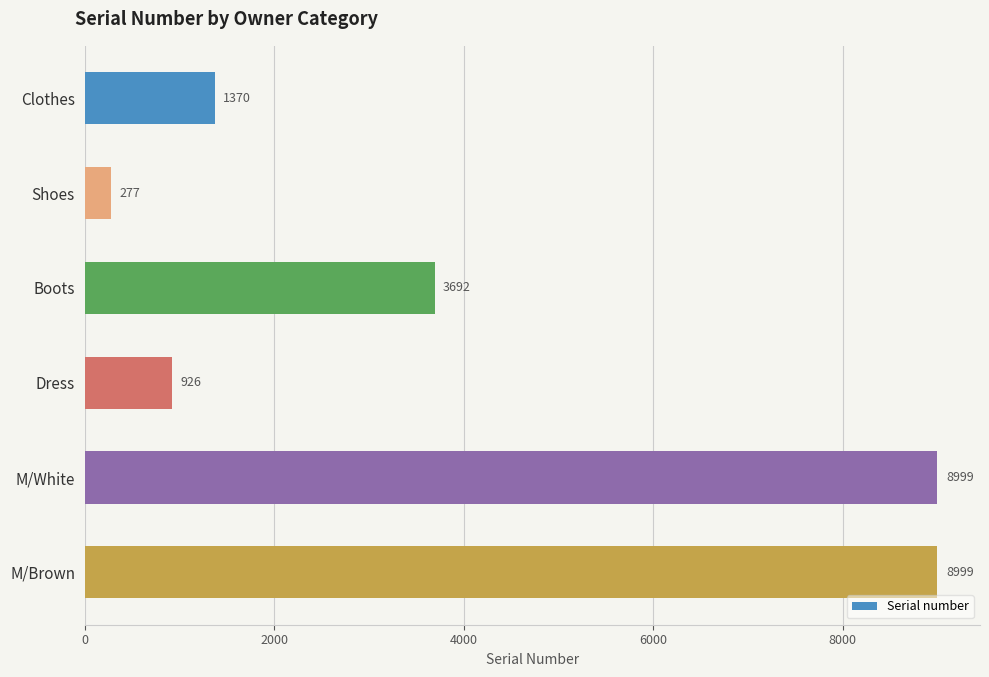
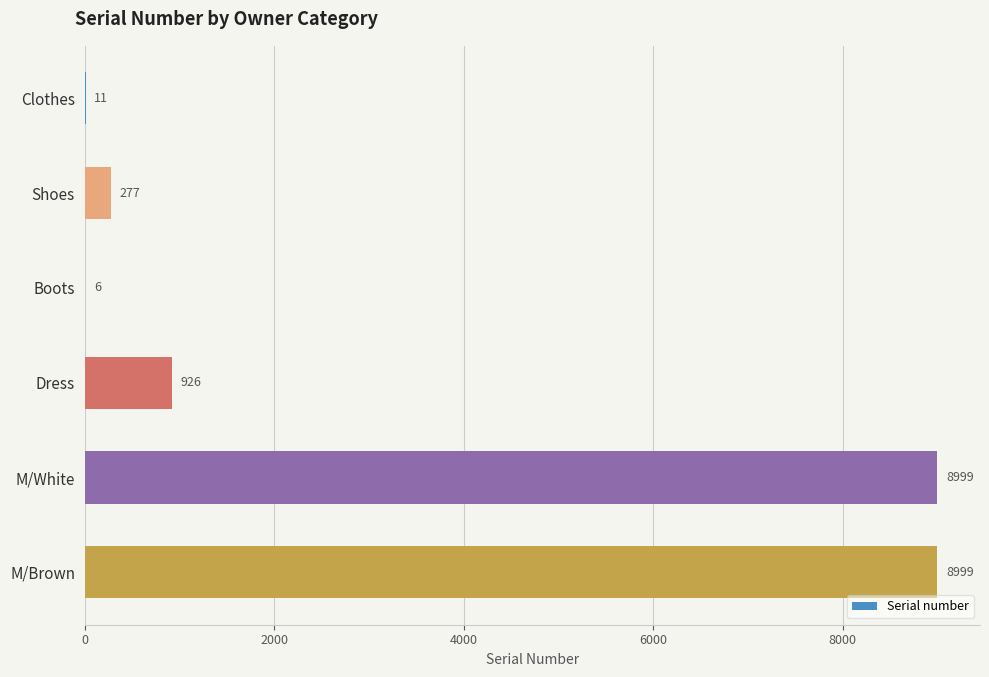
  {
-   "Clothes": 1370,
+   "Clothes": 11,
    "Shoes": 277,
-   "Boots": 3692,
+   "Boots": 6,
    "Dress": 926,
    "M/White": 8999,
    "M/Brown": 8999
  }
